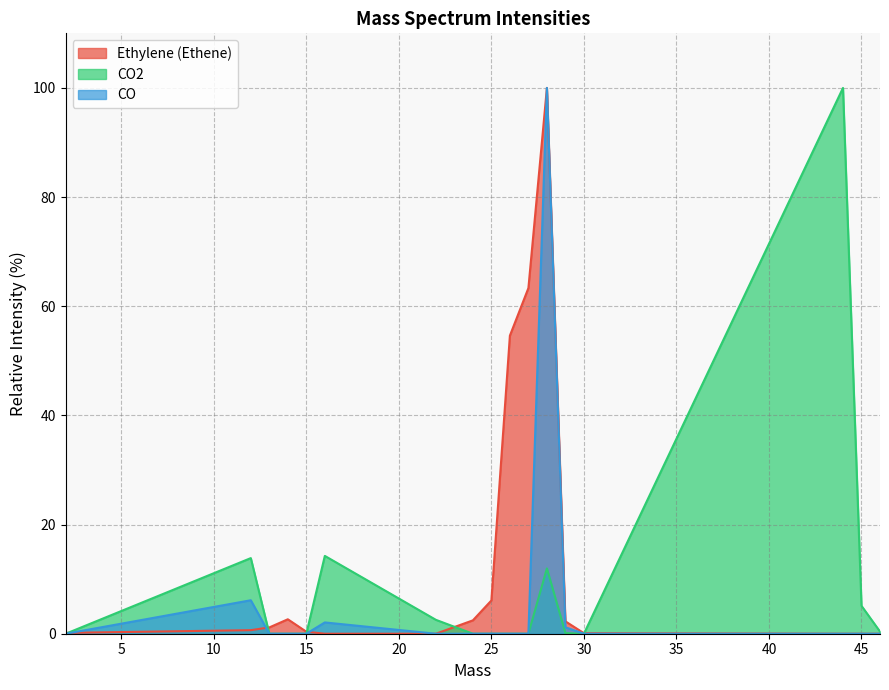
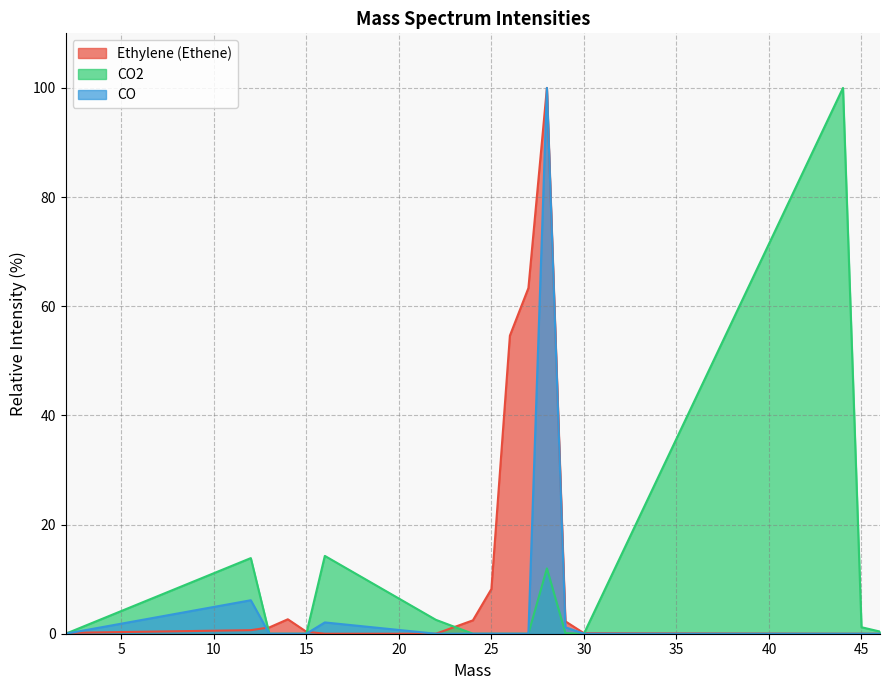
  {
    "Ethylene (Ethene)": {
-     "25": 6
+     "25": 8
    },
    "CO2": {
-     "45": 5
+     "45": 1
    }
  }
